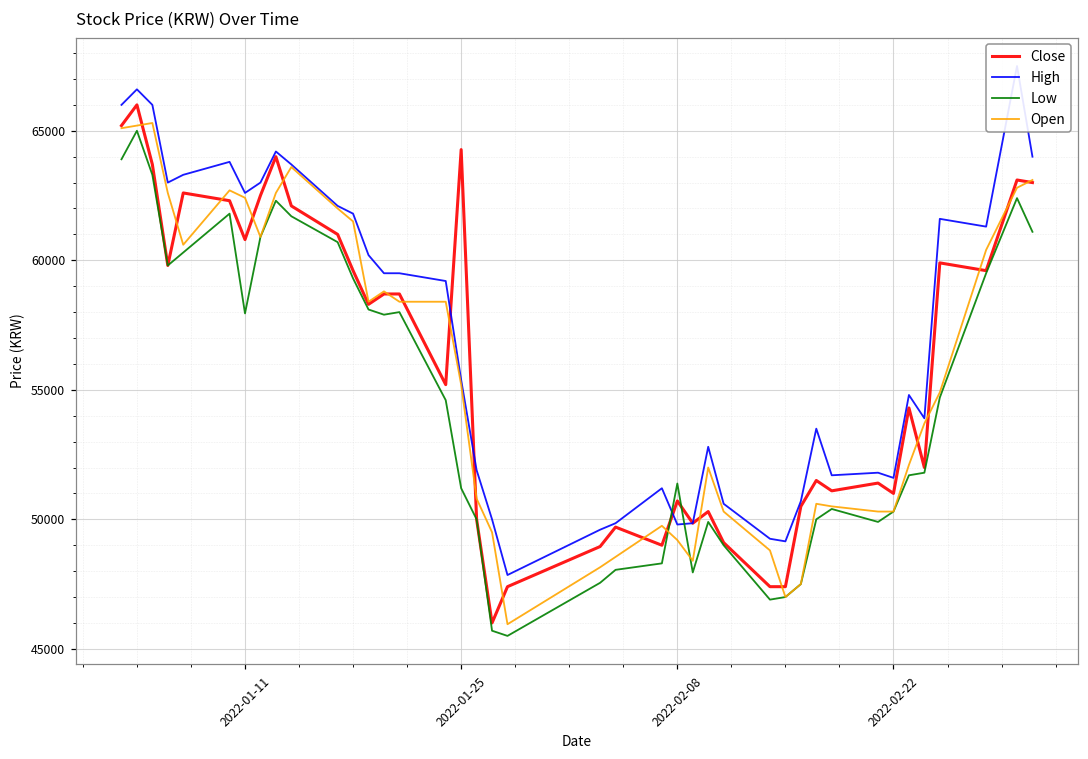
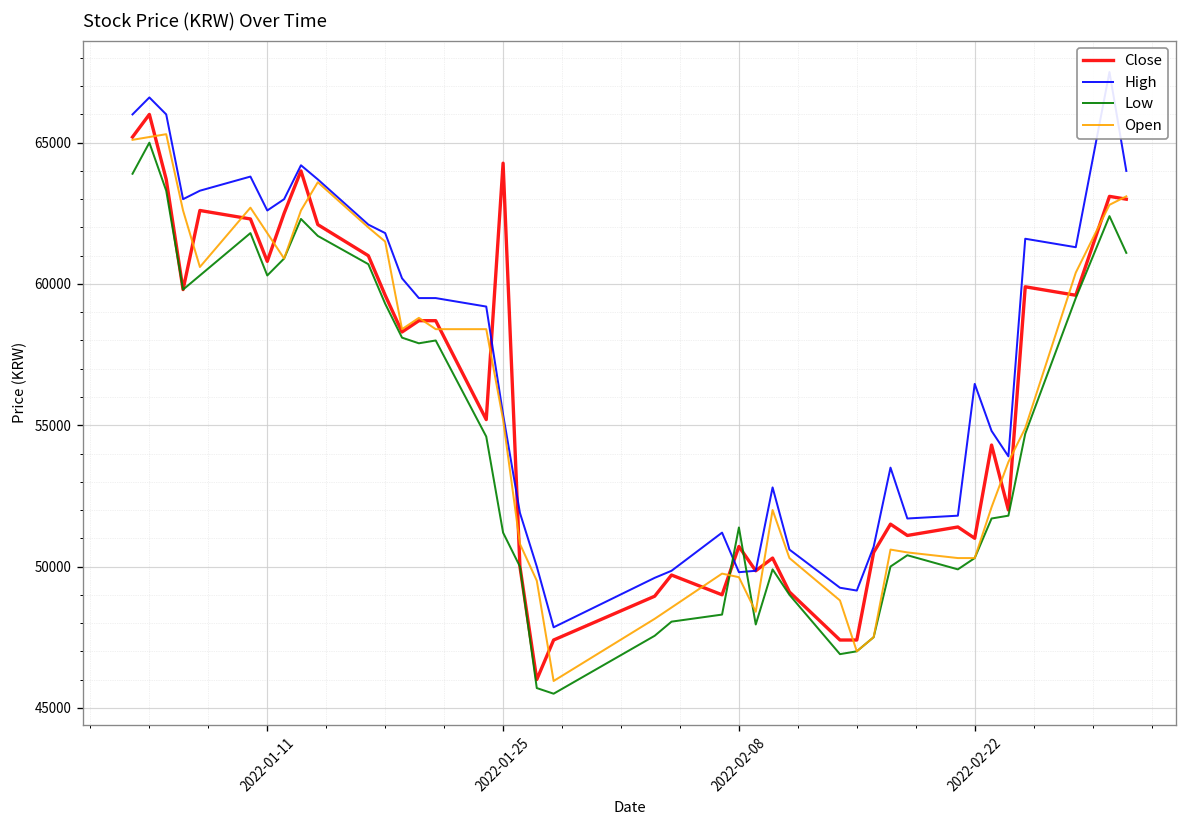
  {
    "Close": {
      "2022-01-11": 60800,
      "2022-01-25": 64300,
      "2022-02-08": 50700,
      "2022-02-22": 51000
    },
    "High": {
      "2022-01-11": 62600,
      "2022-01-25": 55400,
      "2022-02-08": 49800,
-     "2022-02-22": 51600
+     "2022-02-22": 56500
    },
    "Low": {
-     "2022-01-11": 58000,
+     "2022-01-11": 60300,
      "2022-01-25": 51200,
      "2022-02-08": 51400
    },
    "Open": {
-     "2022-01-11": 62400,
+     "2022-01-11": 61800,
      "2022-01-25": 55200,
-     "2022-02-08": 49200
+     "2022-02-08": 49600
    }
  }
